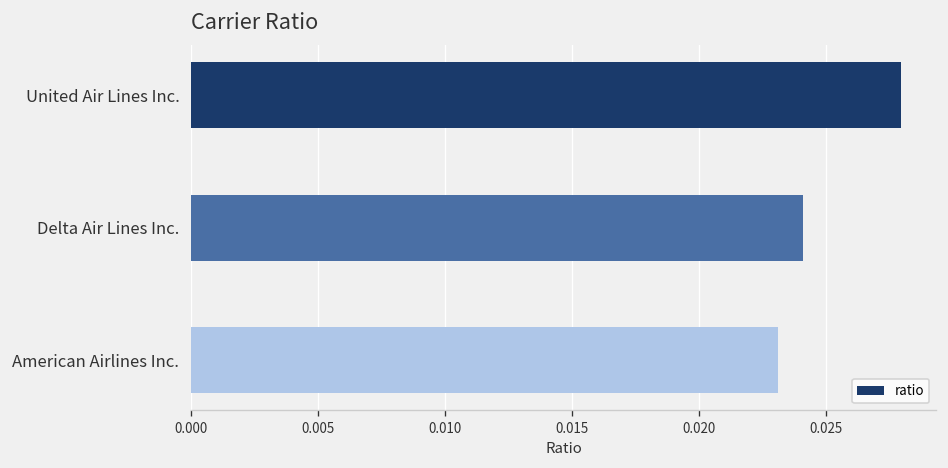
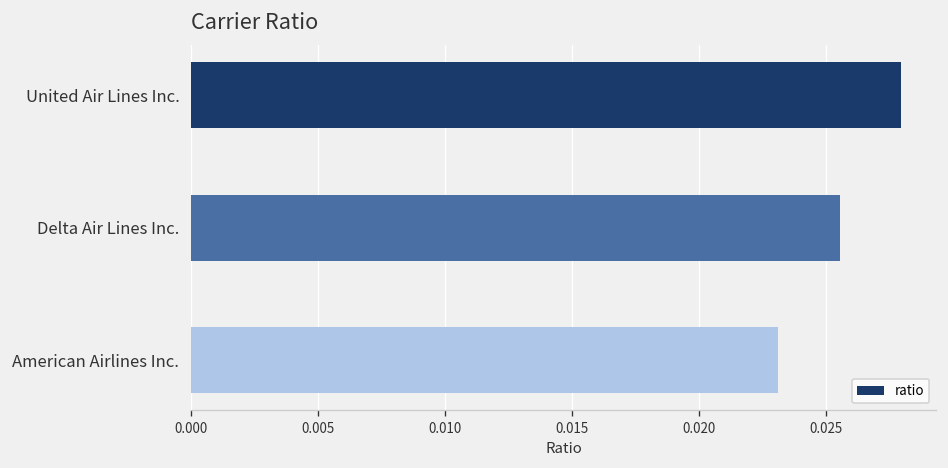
  {
    "United Air Lines Inc.": 0.0279,
-   "Delta Air Lines Inc.": 0.0241,
+   "Delta Air Lines Inc.": 0.0255,
    "American Airlines Inc.": 0.0231
  }
